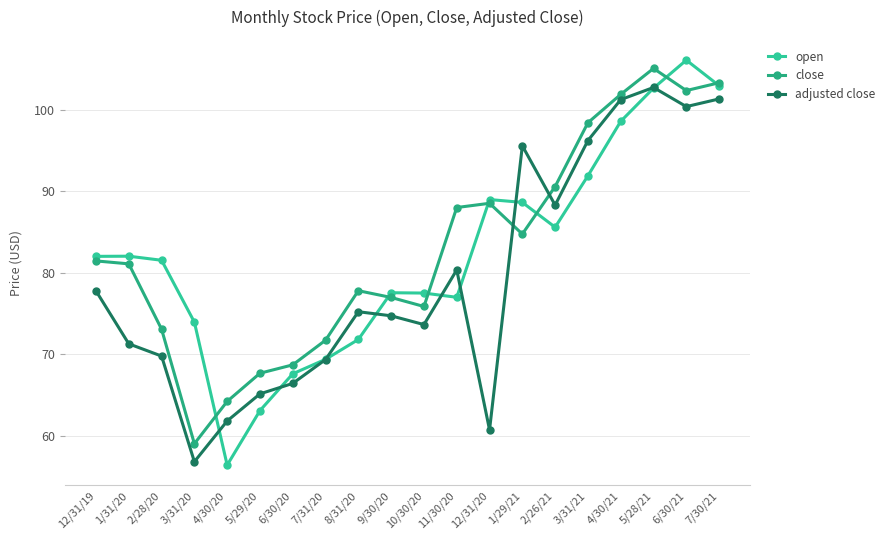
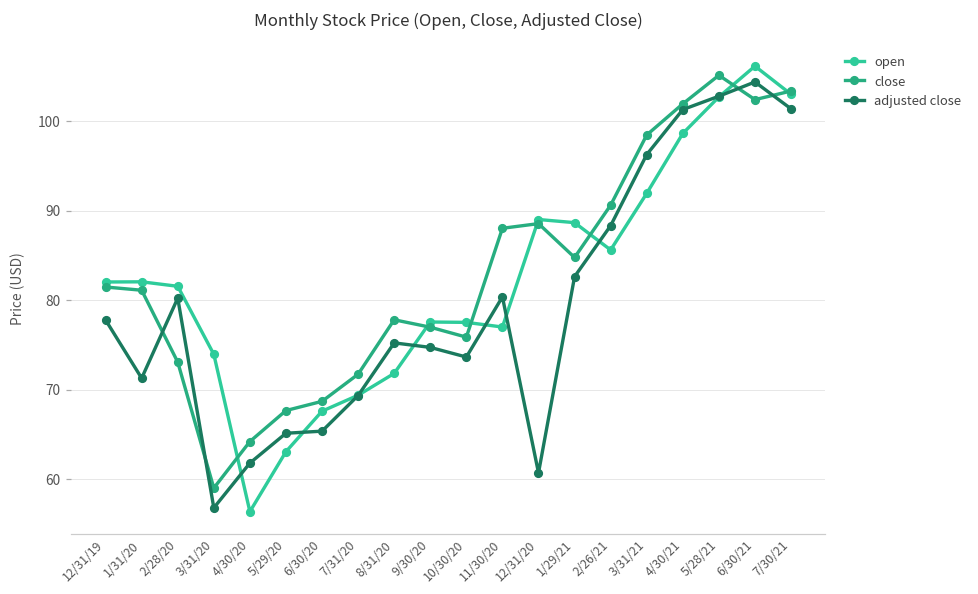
  {
    "adjusted close": {
      "12/31/19": 78,
      "1/31/20": 71,
-     "2/28/20": 70,
+     "2/28/20": 80,
      "3/31/20": 57,
      "4/30/20": 62,
      "5/29/20": 65,
-     "6/30/20": 66,
+     "6/30/20": 65,
      "8/31/20": 75,
      "9/30/20": 75,
      "10/30/20": 74,
      "11/30/20": 80,
      "12/31/20": 61,
-     "1/29/21": 96,
+     "1/29/21": 83,
      "2/26/21": 88,
      "3/31/21": 96,
      "4/30/21": 101,
-     "6/30/21": 100,
+     "6/30/21": 104,
      "7/30/21": 101
    }
  }
